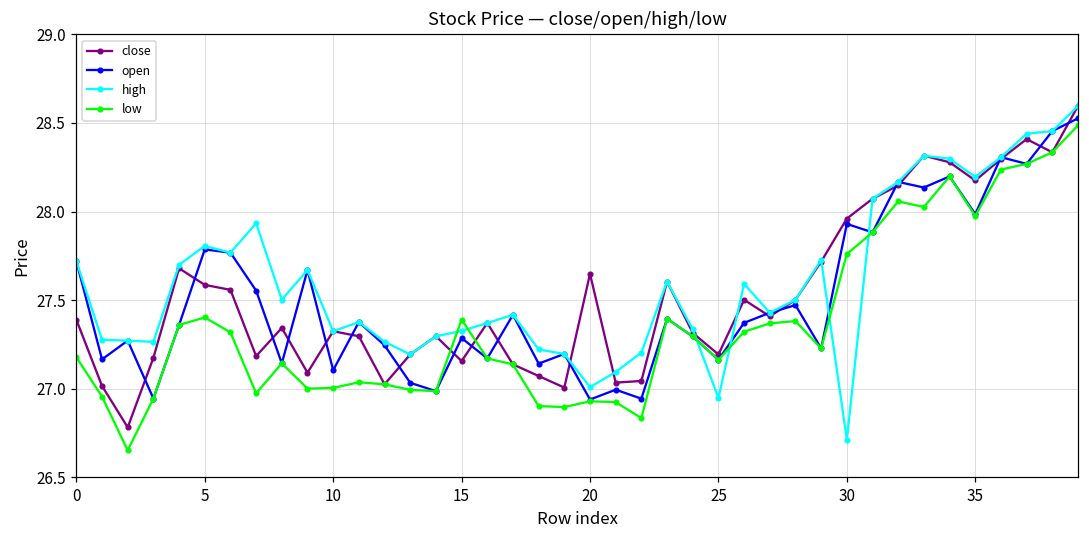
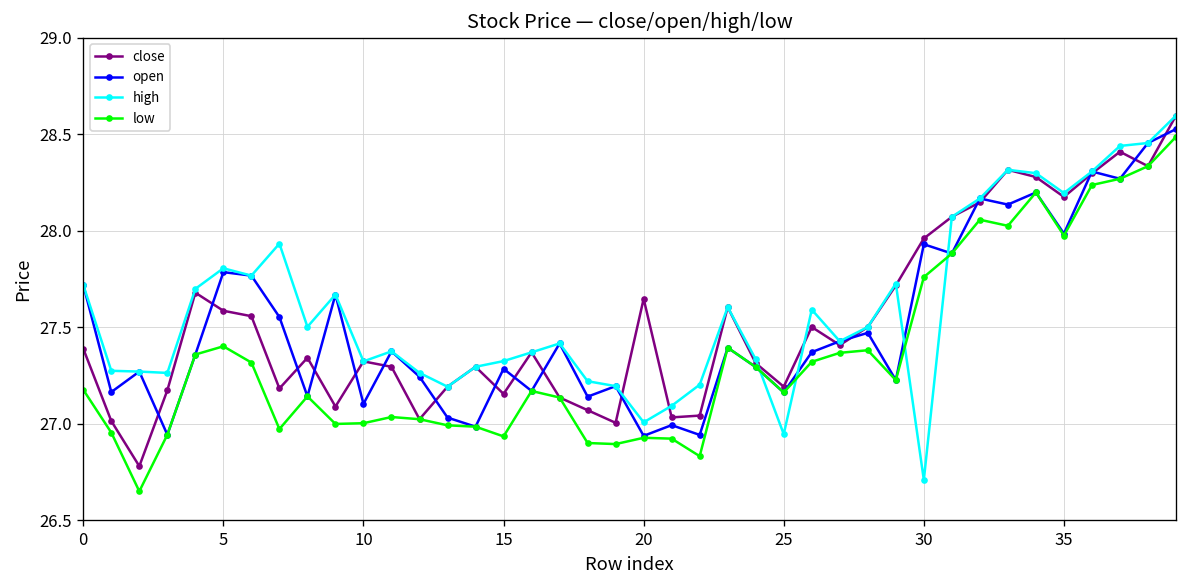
  {
    "close": {
      "0": 27.39,
      "5": 27.59,
      "15": 27.16,
      "20": 27.65,
      "25": 27.19,
      "30": 27.96,
      "35": 28.18
    },
    "open": {
      "5": 27.79,
      "10": 27.10,
      "15": 27.29,
      "30": 27.93
    },
    "high": {
      "5": 27.81,
      "15": 27.33,
      "20": 27.01,
      "25": 26.95,
      "30": 26.71,
      "35": 28.20
    },
    "low": {
      "0": 27.18,
      "5": 27.40,
      "10": 27.00,
-     "15": 27.39,
+     "15": 26.94,
      "30": 27.76
    }
  }
